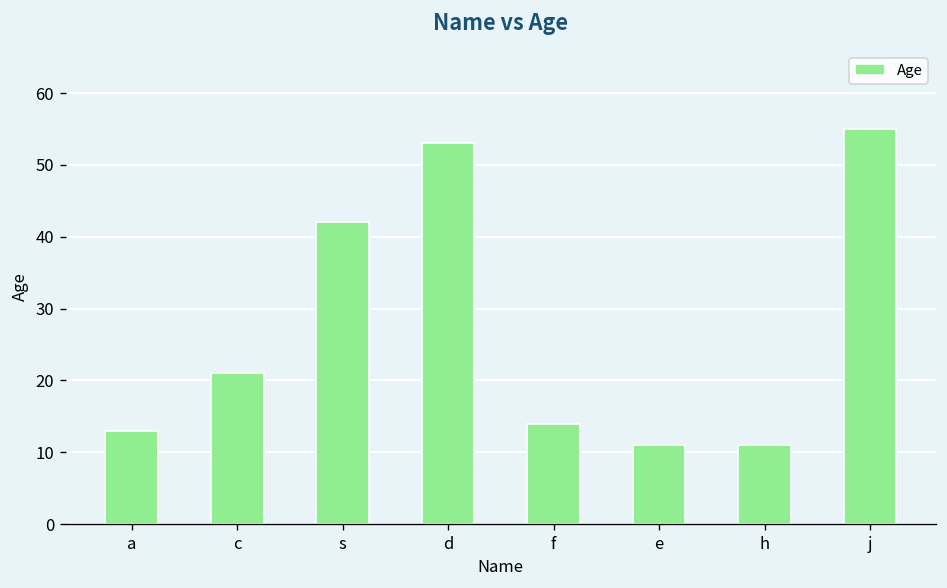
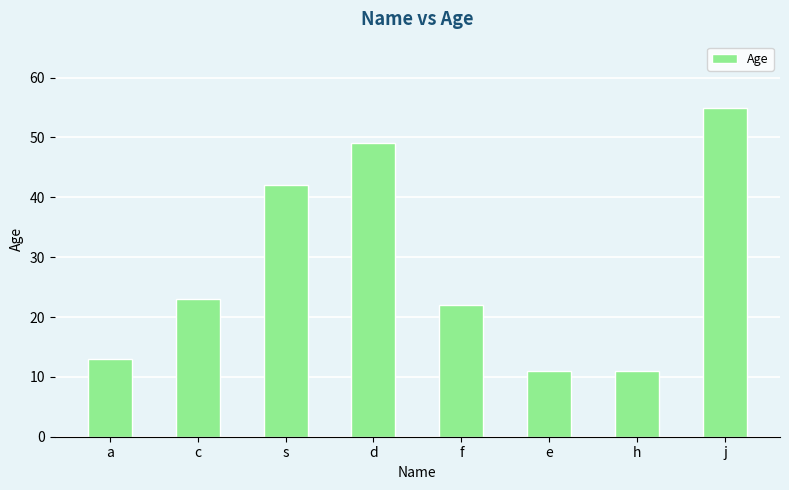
  {
    "a": 13,
-   "c": 21,
+   "c": 23,
    "s": 42,
-   "d": 53,
-   "f": 14,
+   "d": 49,
+   "f": 22,
    "e": 11,
    "h": 11,
    "j": 55
  }
